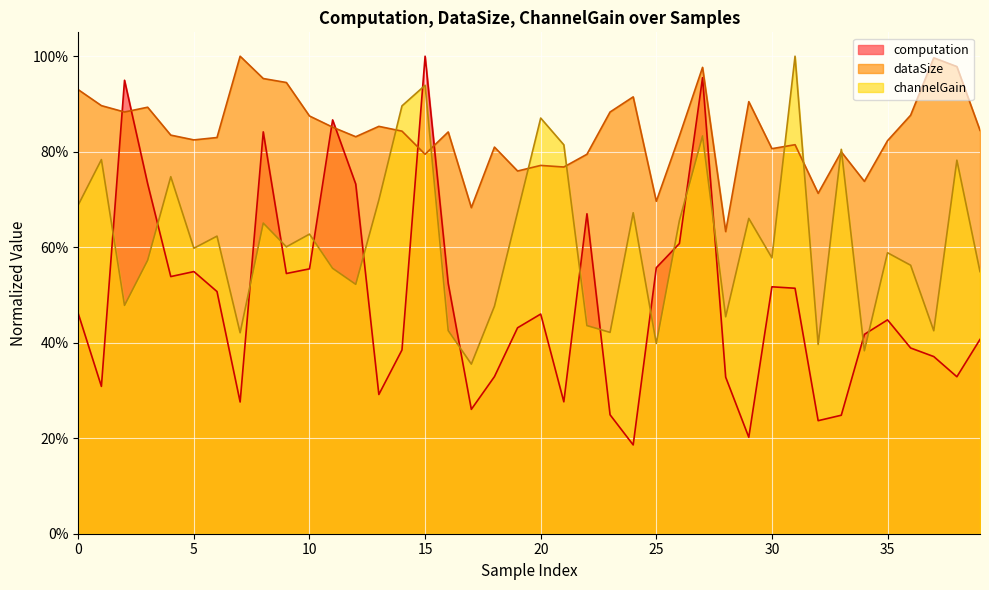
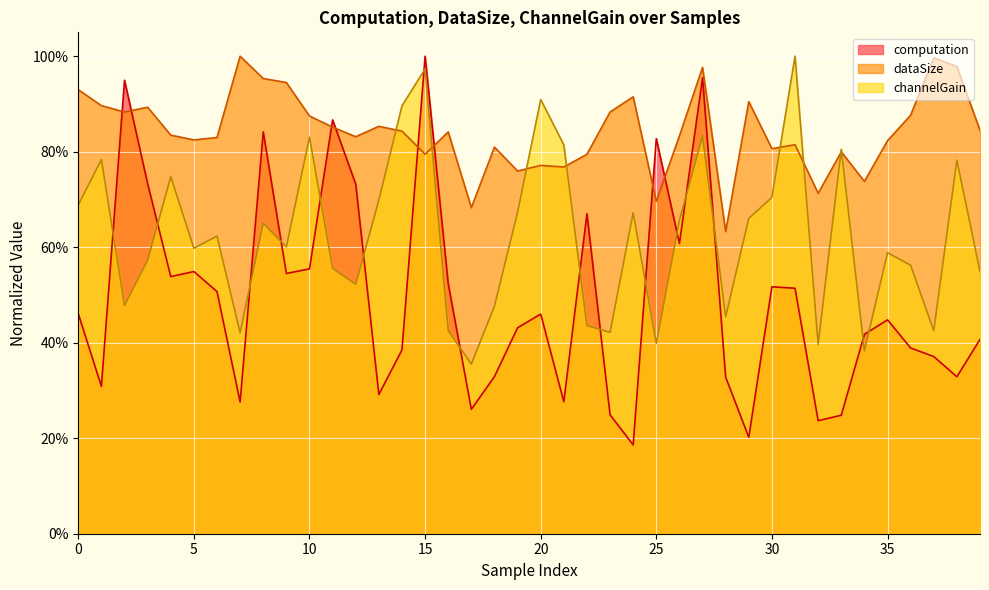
  {
    "computation": {
      "0": "46%",
      "5": "55%",
      "10": "55%",
      "15": "100%",
      "20": "46%",
-     "25": "56%",
+     "25": "83%",
      "30": "52%",
      "35": "45%"
    },
    "dataSize": {
      "0": "93%",
      "5": "82%",
      "10": "87%",
      "15": "79%",
      "20": "77%",
      "25": "70%",
      "30": "81%",
      "35": "82%"
    },
    "channelGain": {
      "0": "69%",
      "5": "60%",
-     "10": "63%",
-     "15": "94%",
-     "20": "87%",
+     "10": "83%",
+     "15": "97%",
+     "20": "91%",
      "25": "40%",
-     "30": "58%",
+     "30": "70%",
      "35": "59%"
    }
  }
